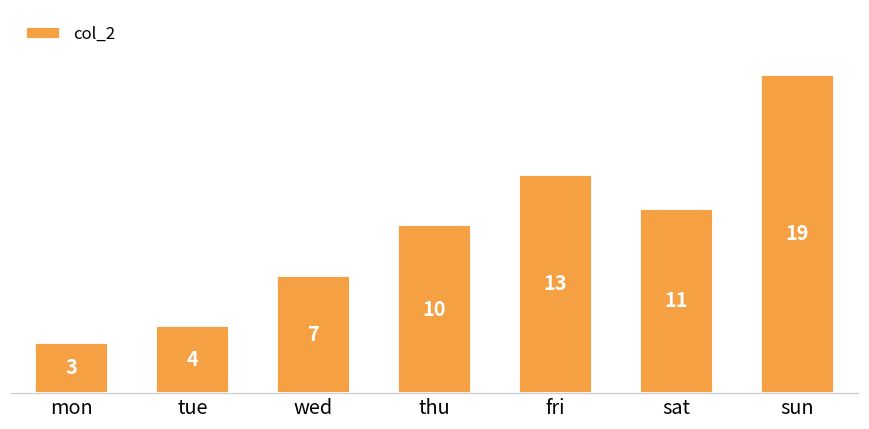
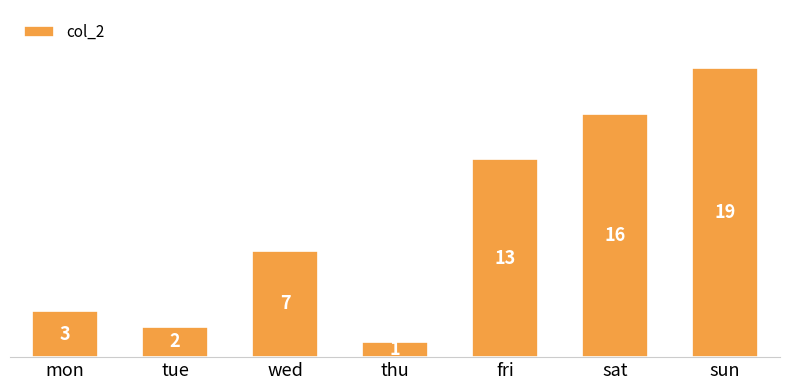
  {
    "mon": 3,
-   "tue": 4,
+   "tue": 2,
    "wed": 7,
-   "thu": 10,
+   "thu": 1,
    "fri": 13,
-   "sat": 11,
+   "sat": 16,
    "sun": 19
  }
